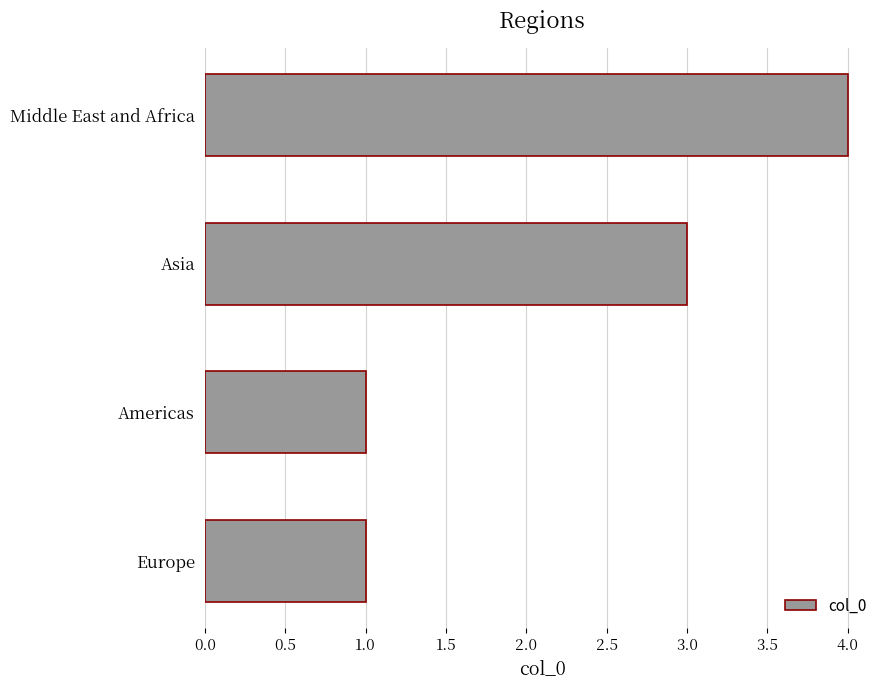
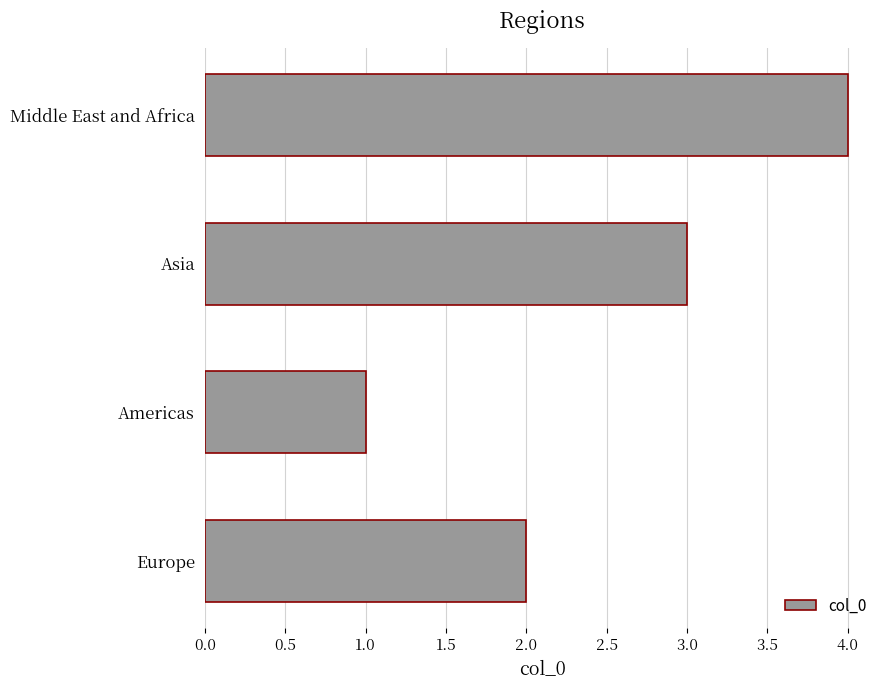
  {
    "Middle East and Africa": 4,
    "Asia": 3,
    "Americas": 1,
-   "Europe": 1
+   "Europe": 2
  }
